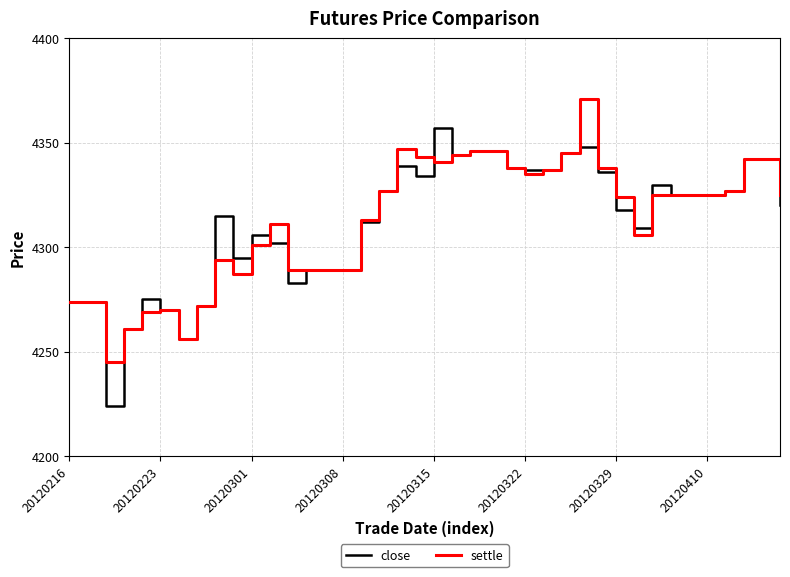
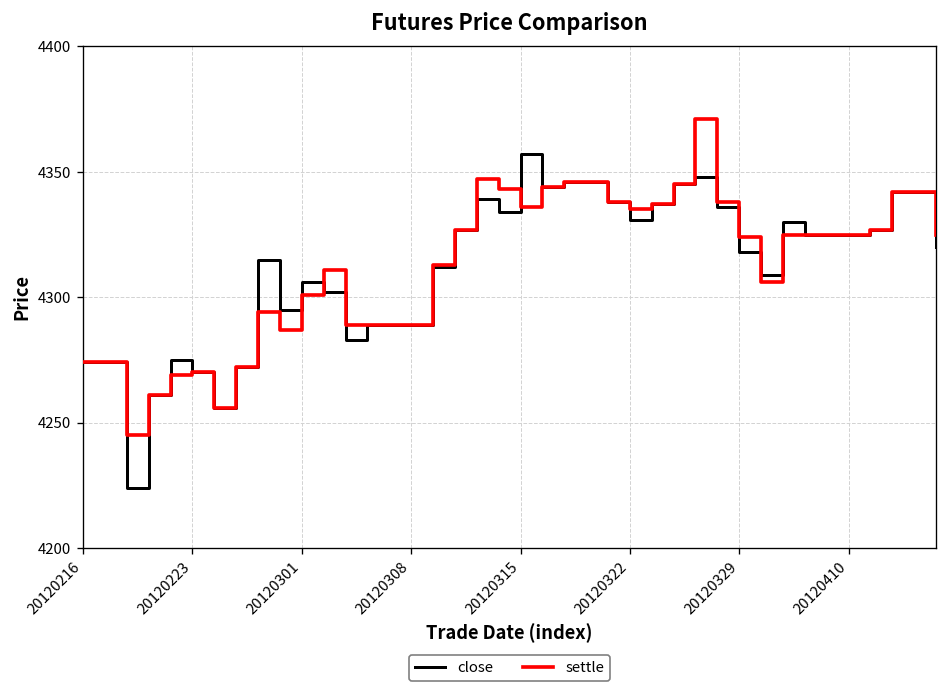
  {
    "close": {
      "20120301": 4306,
      "20120315": 4357,
-     "20120322": 4337,
+     "20120322": 4331,
      "20120329": 4318
    },
    "settle": {
      "20120301": 4301,
-     "20120315": 4341,
+     "20120315": 4336,
      "20120322": 4335,
      "20120329": 4324
    }
  }
